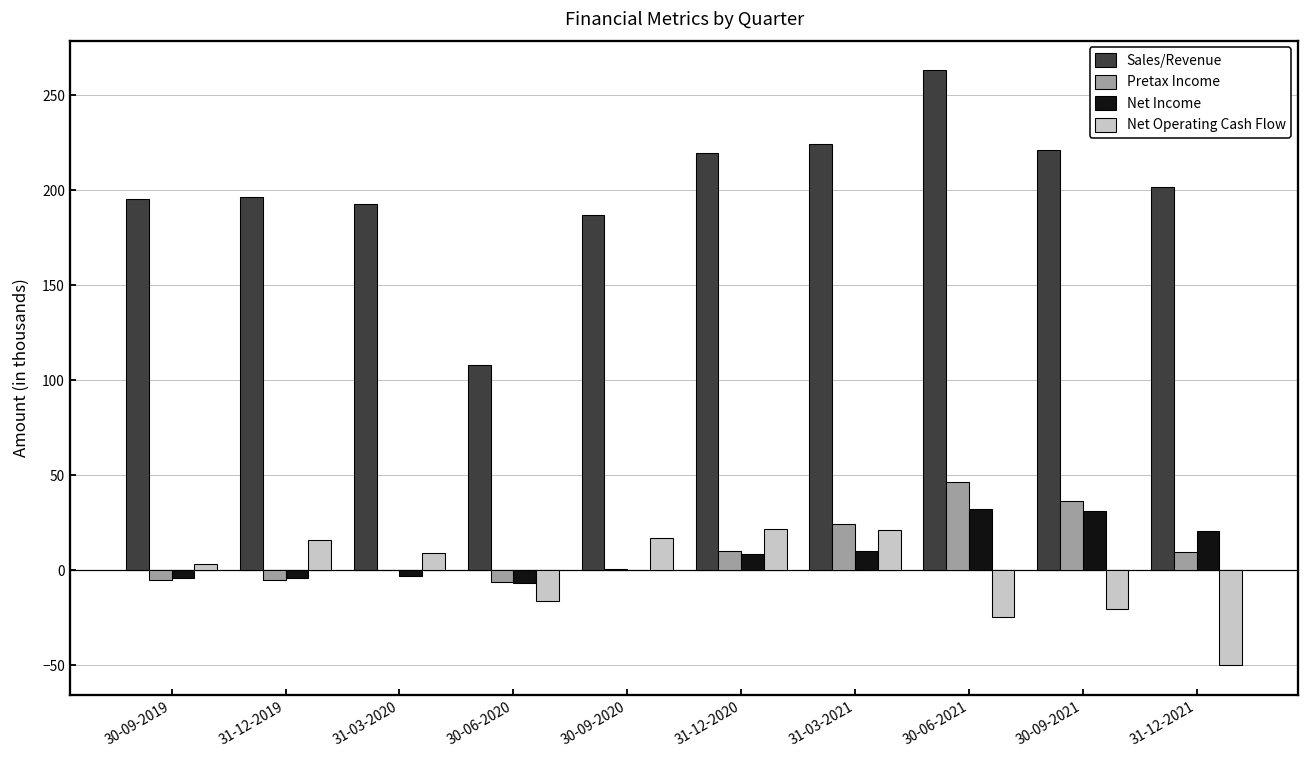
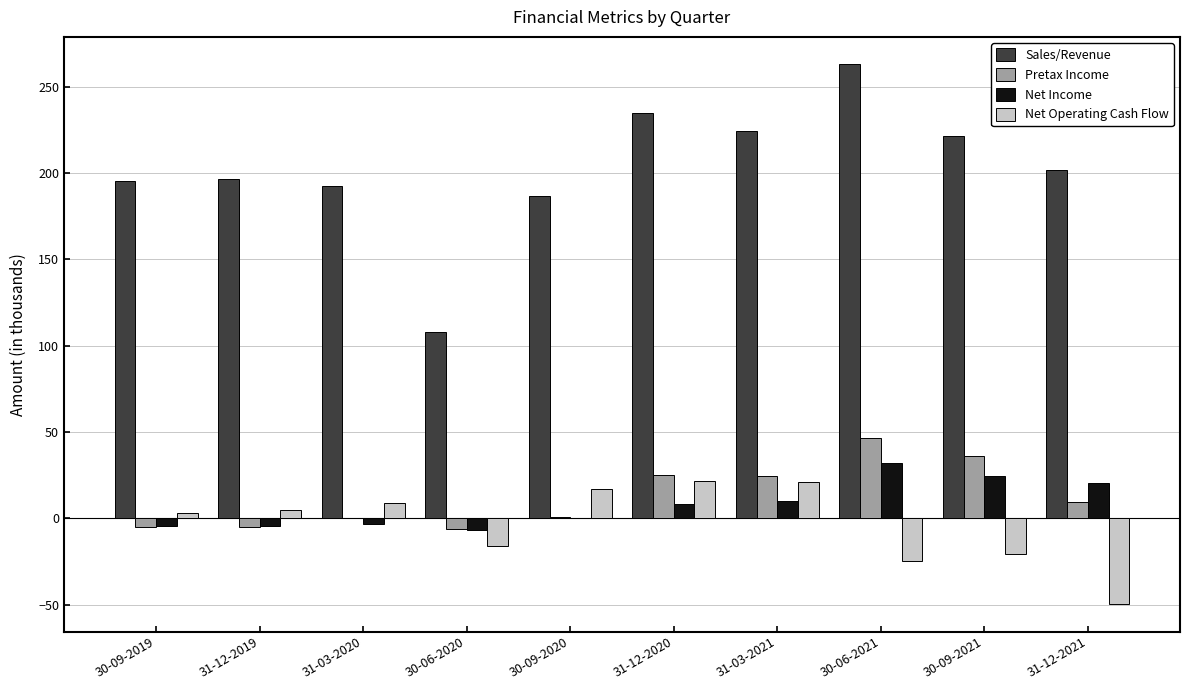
  {
    "Sales/Revenue": {
      "30-09-2019": 196,
      "31-12-2019": 196,
      "31-03-2020": 193,
      "30-06-2020": 108,
      "30-09-2020": 187,
-     "31-12-2020": 220,
+     "31-12-2020": 235,
      "31-03-2021": 224,
      "30-06-2021": 263,
      "30-09-2021": 222,
      "31-12-2021": 202
    },
    "Pretax Income": {
      "30-09-2019": -5,
      "31-12-2019": -5,
      "30-06-2020": -6,
-     "31-12-2020": 10,
+     "31-12-2020": 25,
      "31-03-2021": 25,
      "30-06-2021": 47,
      "30-09-2021": 36,
      "31-12-2021": 10
    },
    "Net Income": {
      "30-09-2019": -4,
      "31-12-2019": -4,
      "31-03-2020": -3,
      "30-06-2020": -7,
      "31-12-2020": 9,
      "31-03-2021": 10,
      "30-06-2021": 32,
-     "30-09-2021": 31,
+     "30-09-2021": 25,
      "31-12-2021": 21
    },
    "Net Operating Cash Flow": {
      "30-09-2019": 3,
-     "31-12-2019": 16,
+     "31-12-2019": 5,
      "31-03-2020": 9,
      "30-06-2020": -16,
      "30-09-2020": 17,
      "31-12-2020": 22,
      "31-03-2021": 21,
      "30-06-2021": -24,
      "30-09-2021": -21,
      "31-12-2021": -50
    }
  }
